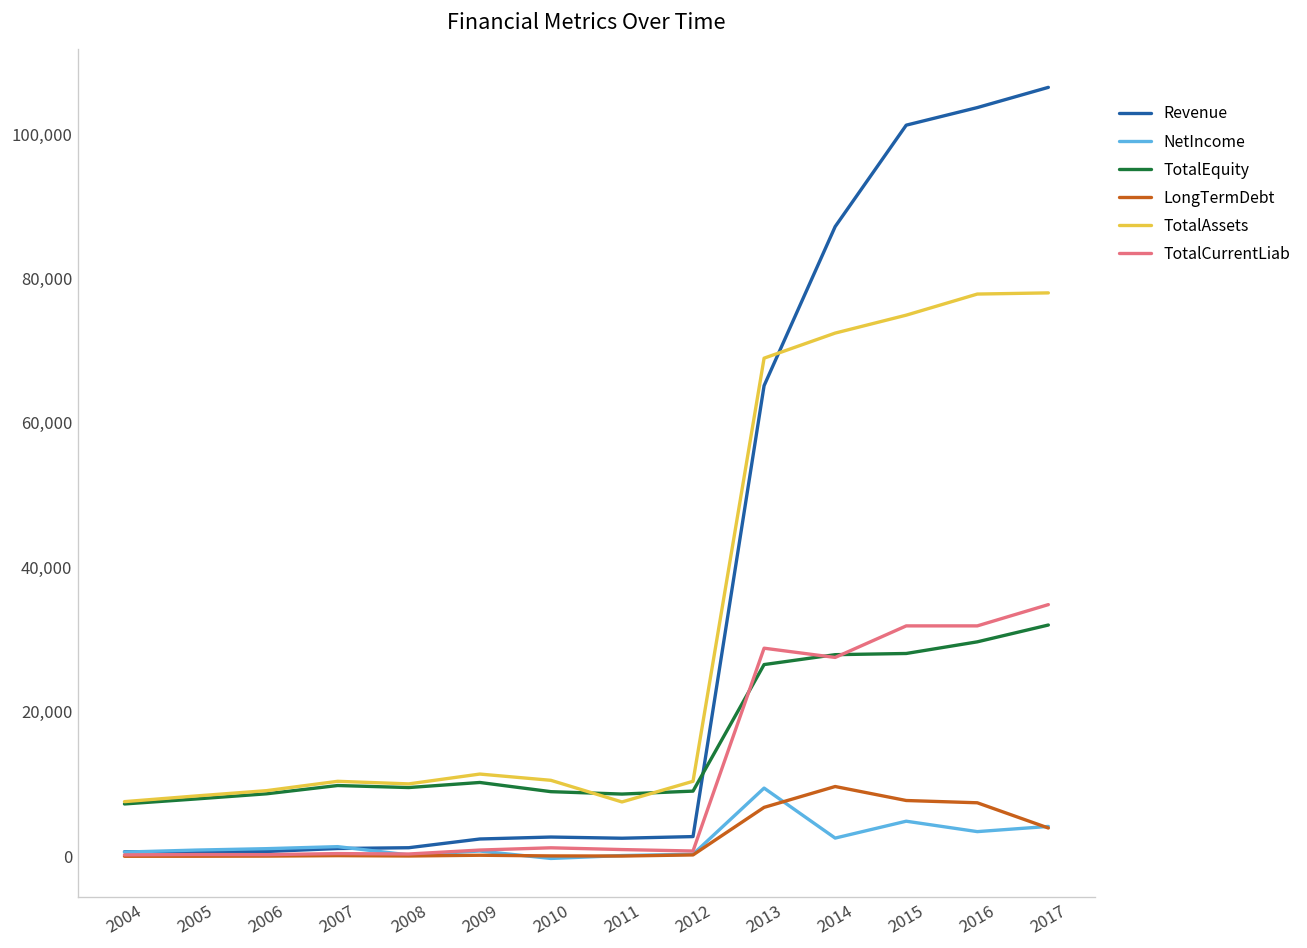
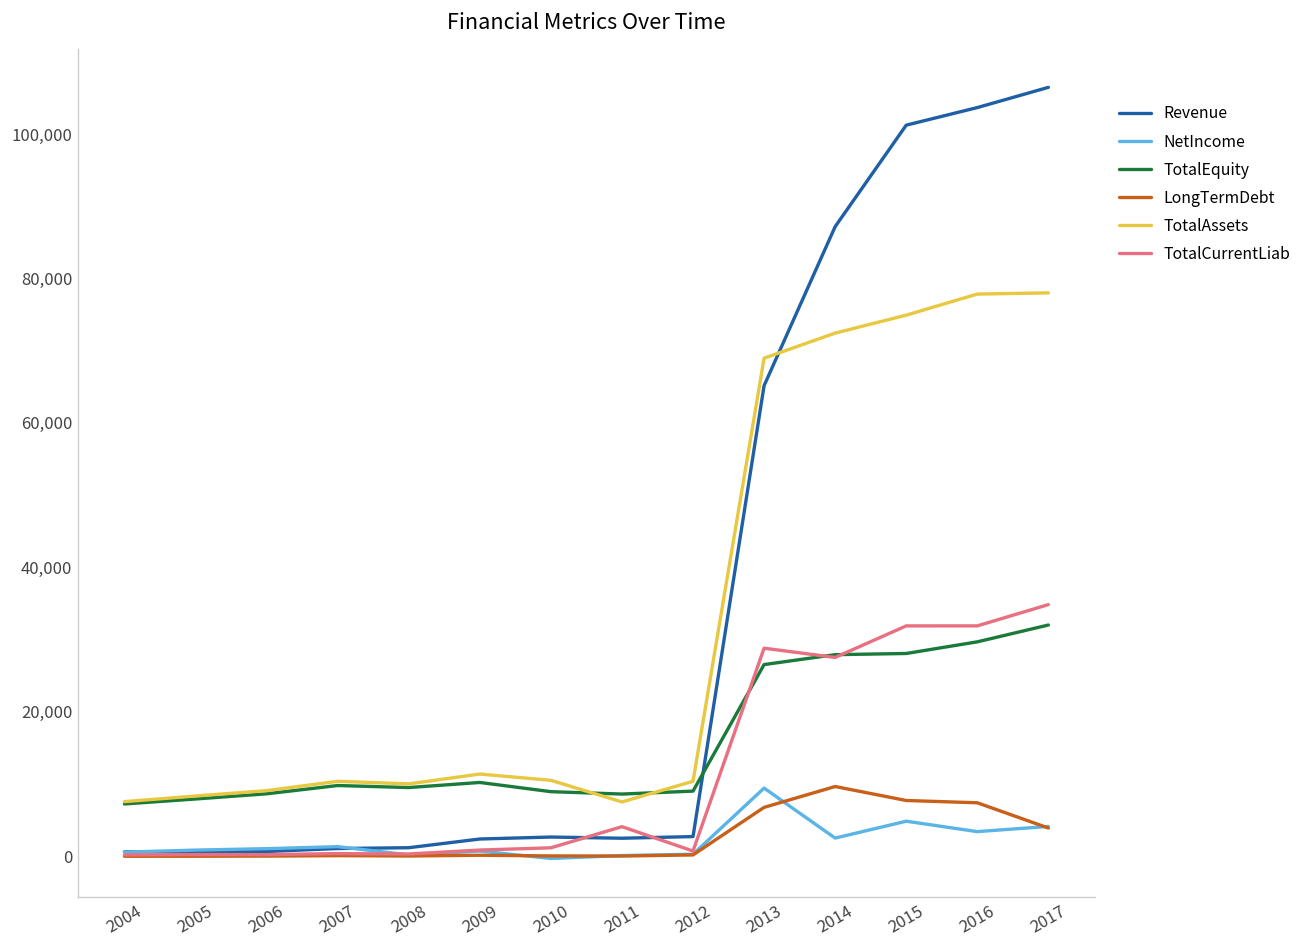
  {
    "Revenue": {
      "2008": "1,000",
      "2009": "2,000",
      "2010": "3,000",
      "2011": "2,000",
      "2012": "3,000",
      "2013": "65,000",
      "2014": "87,000",
      "2015": "101,000",
      "2016": "104,000",
      "2017": "106,000"
    },
    "NetIncome": {
      "2013": "9,000",
      "2014": "3,000",
      "2015": "5,000",
      "2016": "3,000"
    },
    "TotalEquity": {
      "2006": "9,000",
      "2007": "10,000",
      "2008": "10,000",
      "2009": "10,000",
      "2010": "9,000",
      "2011": "9,000",
      "2012": "9,000",
      "2013": "27,000",
      "2015": "28,000",
      "2016": "30,000",
      "2017": "32,000"
    },
    "LongTermDebt": {
      "2009": "0",
      "2013": "7,000",
      "2014": "10,000",
      "2015": "8,000",
      "2016": "7,000"
    },
    "TotalAssets": {
      "2006": "9,000",
      "2007": "10,000",
      "2008": "10,000",
      "2009": "11,000",
      "2010": "11,000",
      "2011": "8,000",
      "2012": "10,000",
      "2013": "69,000",
      "2014": "72,000",
      "2015": "75,000",
      "2016": "78,000",
      "2017": "78,000"
    },
    "TotalCurrentLiab": {
      "2010": "1,000",
-     "2011": "1,000",
+     "2011": "4,000",
      "2012": "1,000",
      "2013": "29,000",
      "2015": "32,000",
      "2016": "32,000",
      "2017": "35,000"
    }
  }
